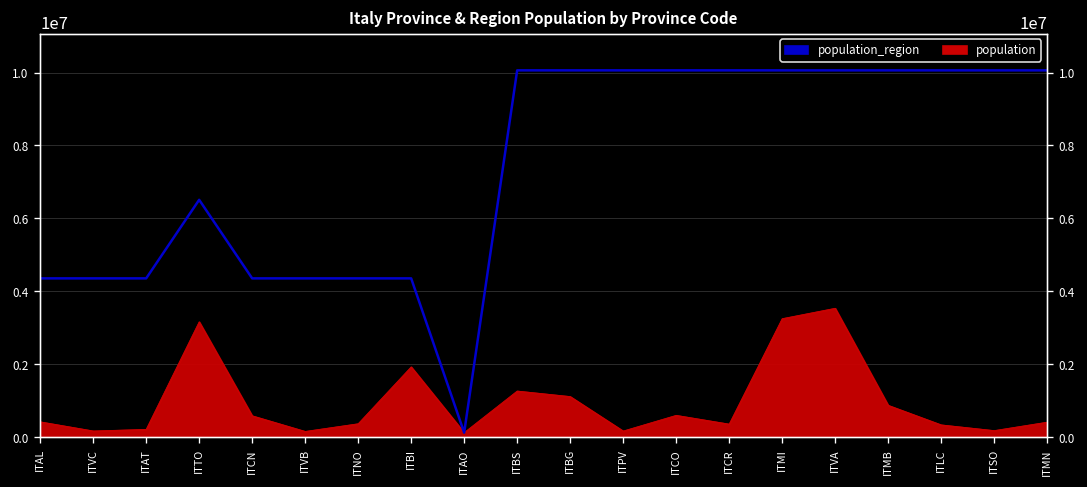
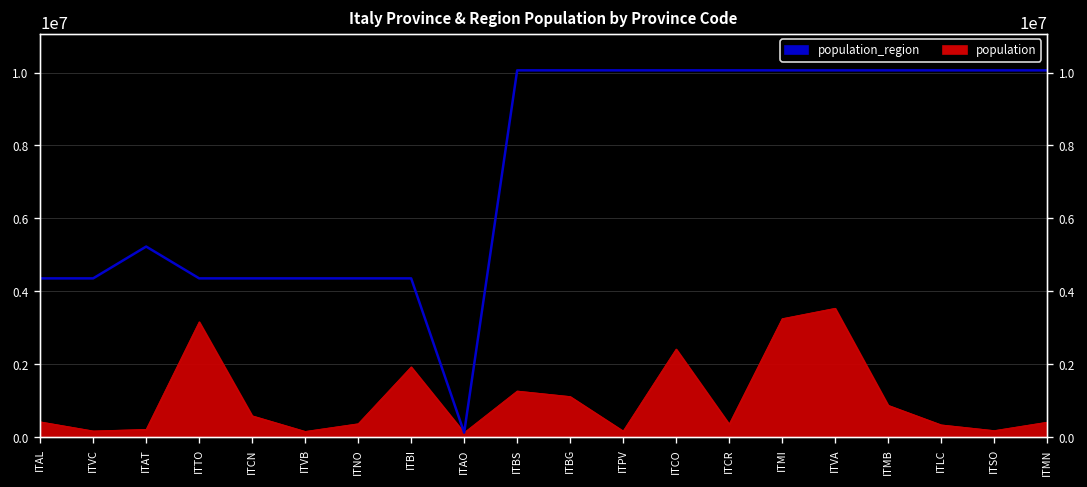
  {
    "population": {
      "ITAL": 400000,
      "ITVC": 200000,
      "ITAT": 200000,
      "ITTO": 3200000,
      "ITCN": 600000,
      "ITVB": 200000,
      "ITNO": 400000,
      "ITBI": 1900000,
      "ITBS": 1300000,
      "ITBG": 1100000,
      "ITPV": 200000,
-     "ITCO": 600000,
+     "ITCO": 2400000,
      "ITCR": 400000,
      "ITMI": 3300000,
      "ITVA": 3500000,
      "ITMB": 900000,
      "ITLC": 300000,
      "ITSO": 200000,
      "ITMN": 400000
    },
    "population_region": {
      "ITAL": 4400000,
      "ITVC": 4400000,
-     "ITAT": 4400000,
-     "ITTO": 6500000,
+     "ITAT": 5200000,
+     "ITTO": 4400000,
      "ITCN": 4400000,
      "ITVB": 4400000,
      "ITNO": 4400000,
      "ITBI": 4400000,
      "ITBS": 10100000,
      "ITBG": 10100000,
      "ITPV": 10100000,
      "ITCO": 10100000,
      "ITCR": 10100000,
      "ITMI": 10100000,
      "ITVA": 10100000,
      "ITMB": 10100000,
      "ITLC": 10100000,
      "ITSO": 10100000,
      "ITMN": 10100000
    }
  }
